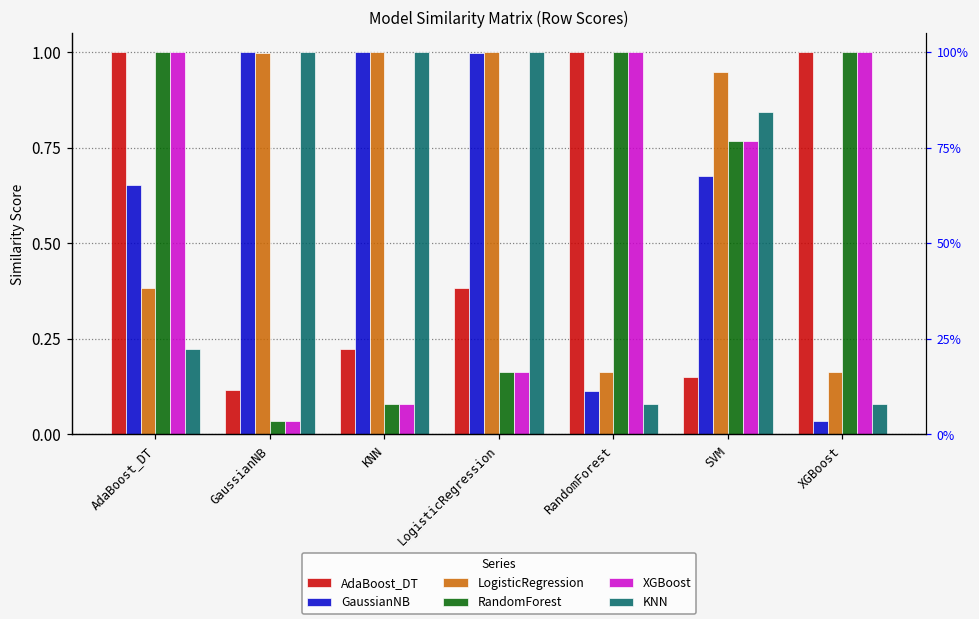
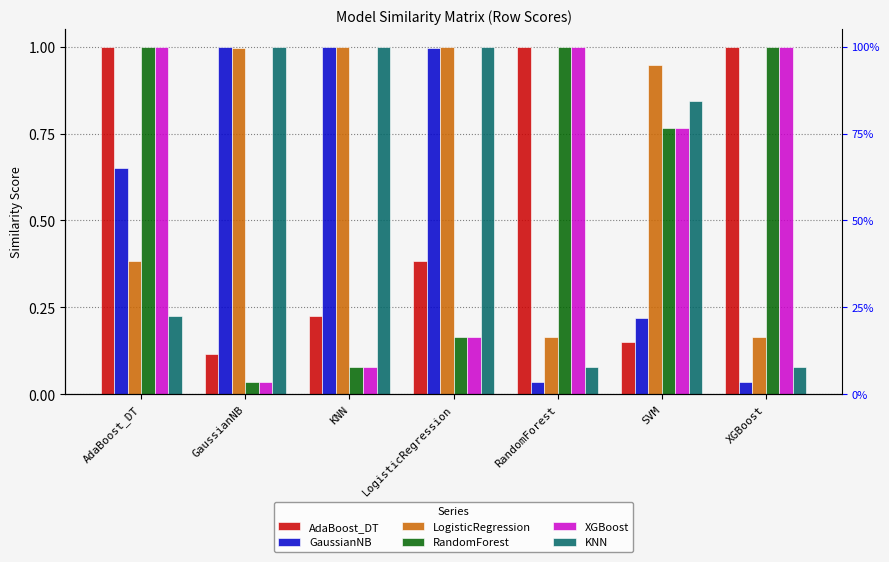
  {
    "AdaBoost_DT": {
      "AdaBoost_DT": 1.00,
      "GaussianNB": 0.12,
      "KNN": 0.22,
      "LogisticRegression": 0.38,
      "RandomForest": 1.00,
      "SVM": 0.15,
      "XGBoost": 1.00
    },
    "GaussianNB": {
      "AdaBoost_DT": 0.65,
      "GaussianNB": 1.00,
      "KNN": 1.00,
      "LogisticRegression": 1.00,
-     "RandomForest": 0.11,
-     "SVM": 0.68,
+     "RandomForest": 0.03,
+     "SVM": 0.22,
      "XGBoost": 0.03
    },
    "LogisticRegression": {
      "AdaBoost_DT": 0.38,
      "GaussianNB": 1.00,
      "KNN": 1.00,
      "LogisticRegression": 1.00,
      "RandomForest": 0.16,
      "SVM": 0.95,
      "XGBoost": 0.16
    },
    "RandomForest": {
      "AdaBoost_DT": 1.00,
      "GaussianNB": 0.03,
      "KNN": 0.08,
      "LogisticRegression": 0.16,
      "RandomForest": 1.00,
      "SVM": 0.77,
      "XGBoost": 1.00
    },
    "XGBoost": {
      "AdaBoost_DT": 1.00,
      "GaussianNB": 0.03,
      "KNN": 0.08,
      "LogisticRegression": 0.16,
      "RandomForest": 1.00,
      "SVM": 0.77,
      "XGBoost": 1.00
    },
    "KNN": {
      "AdaBoost_DT": 0.22,
      "GaussianNB": 1.00,
      "KNN": 1.00,
      "LogisticRegression": 1.00,
      "RandomForest": 0.08,
      "SVM": 0.84,
      "XGBoost": 0.08
    }
  }
